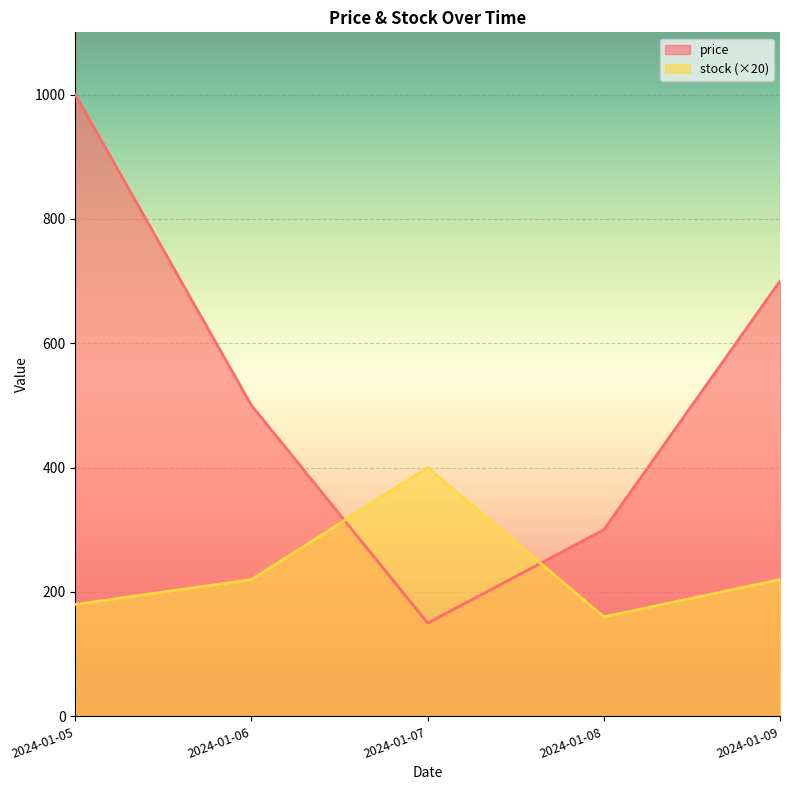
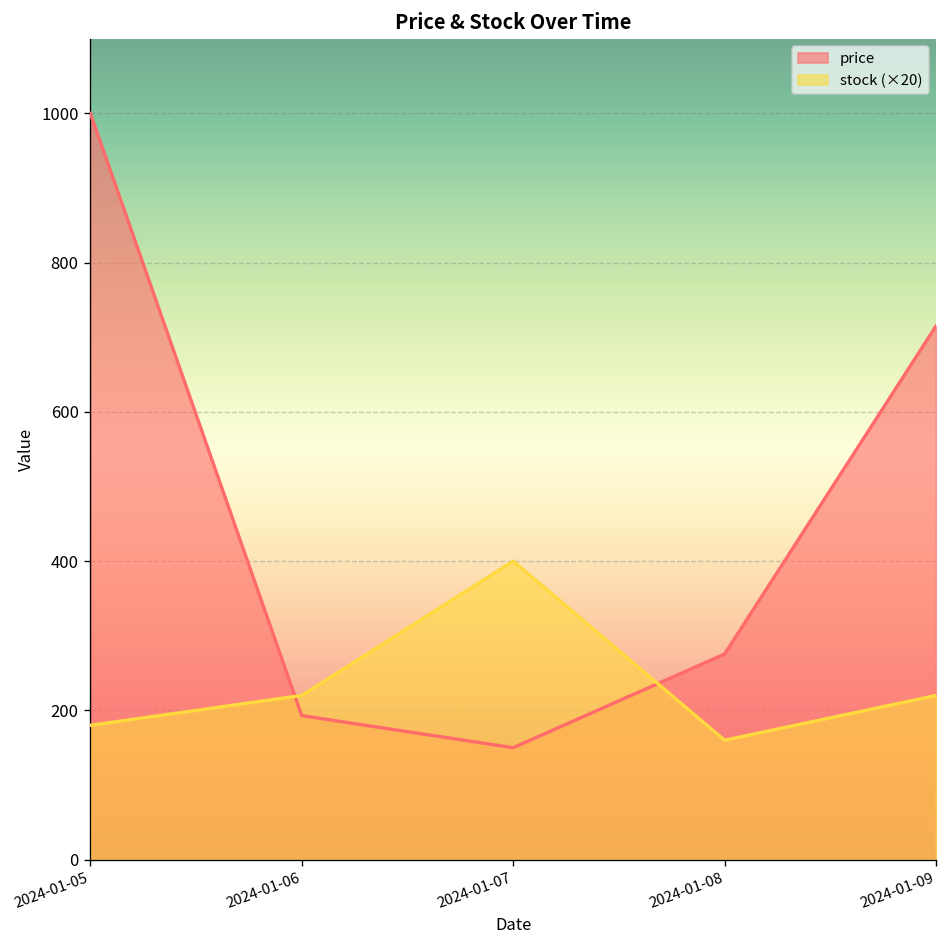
  {
    "price": {
      "2024-01-05": 1000,
-     "2024-01-06": 500,
+     "2024-01-06": 190,
      "2024-01-07": 150,
-     "2024-01-08": 300,
-     "2024-01-09": 700
+     "2024-01-08": 280,
+     "2024-01-09": 720
    },
    "stock (×20)": {
      "2024-01-05": 180,
      "2024-01-06": 220,
      "2024-01-07": 400,
      "2024-01-08": 160,
      "2024-01-09": 220
    }
  }
